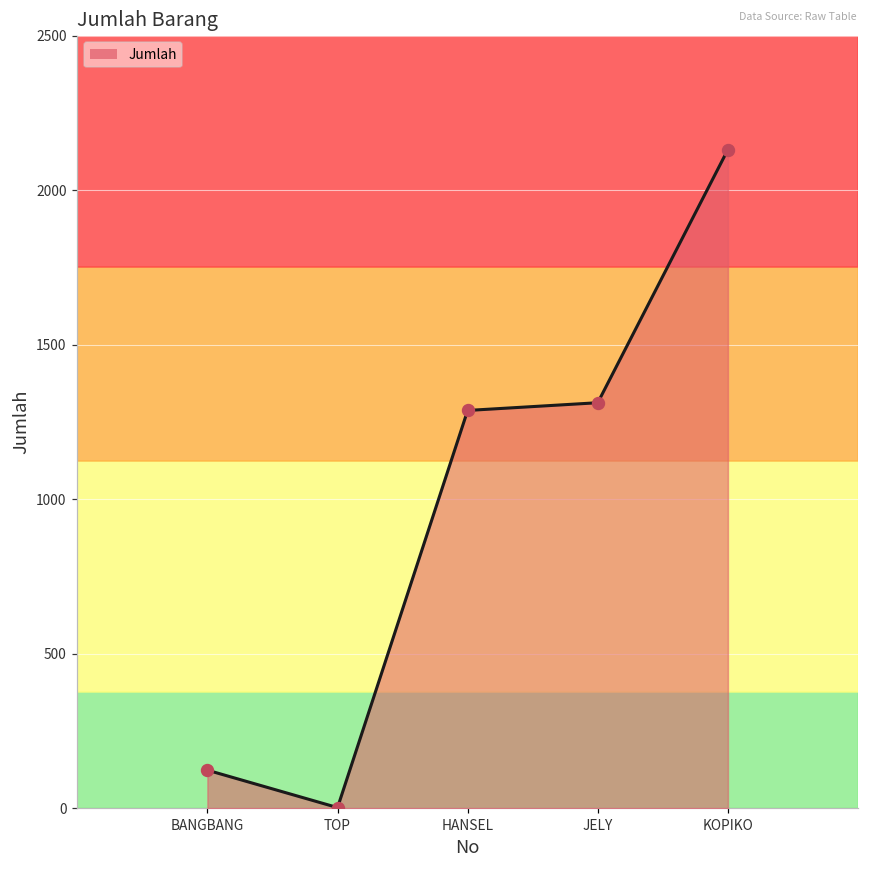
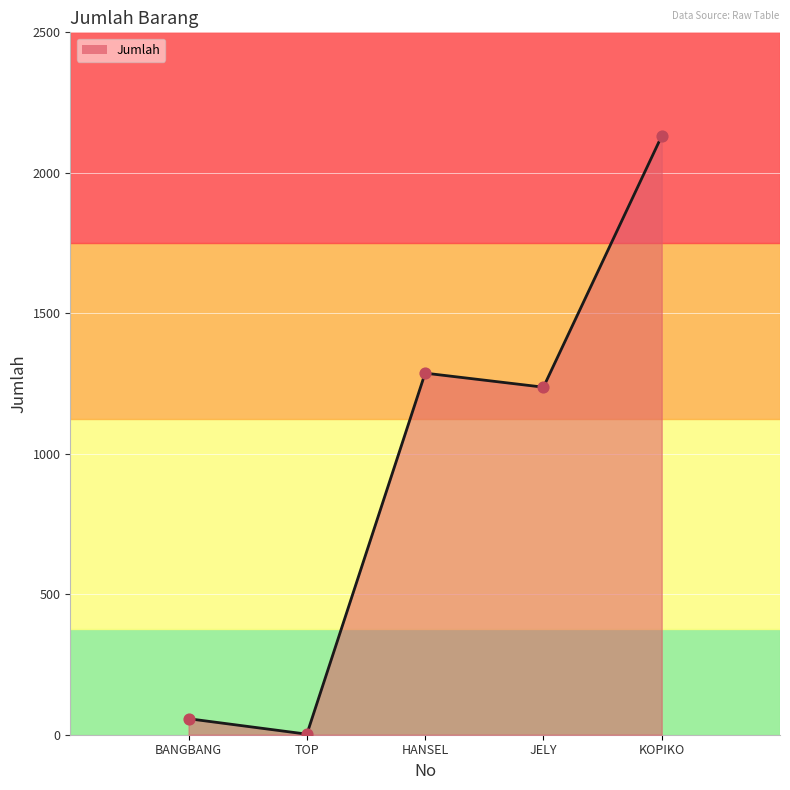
  {
-   "BANGBANG": 120,
+   "BANGBANG": 60,
    "TOP": 0,
    "HANSEL": 1290,
-   "JELY": 1310,
+   "JELY": 1240,
    "KOPIKO": 2130
  }
